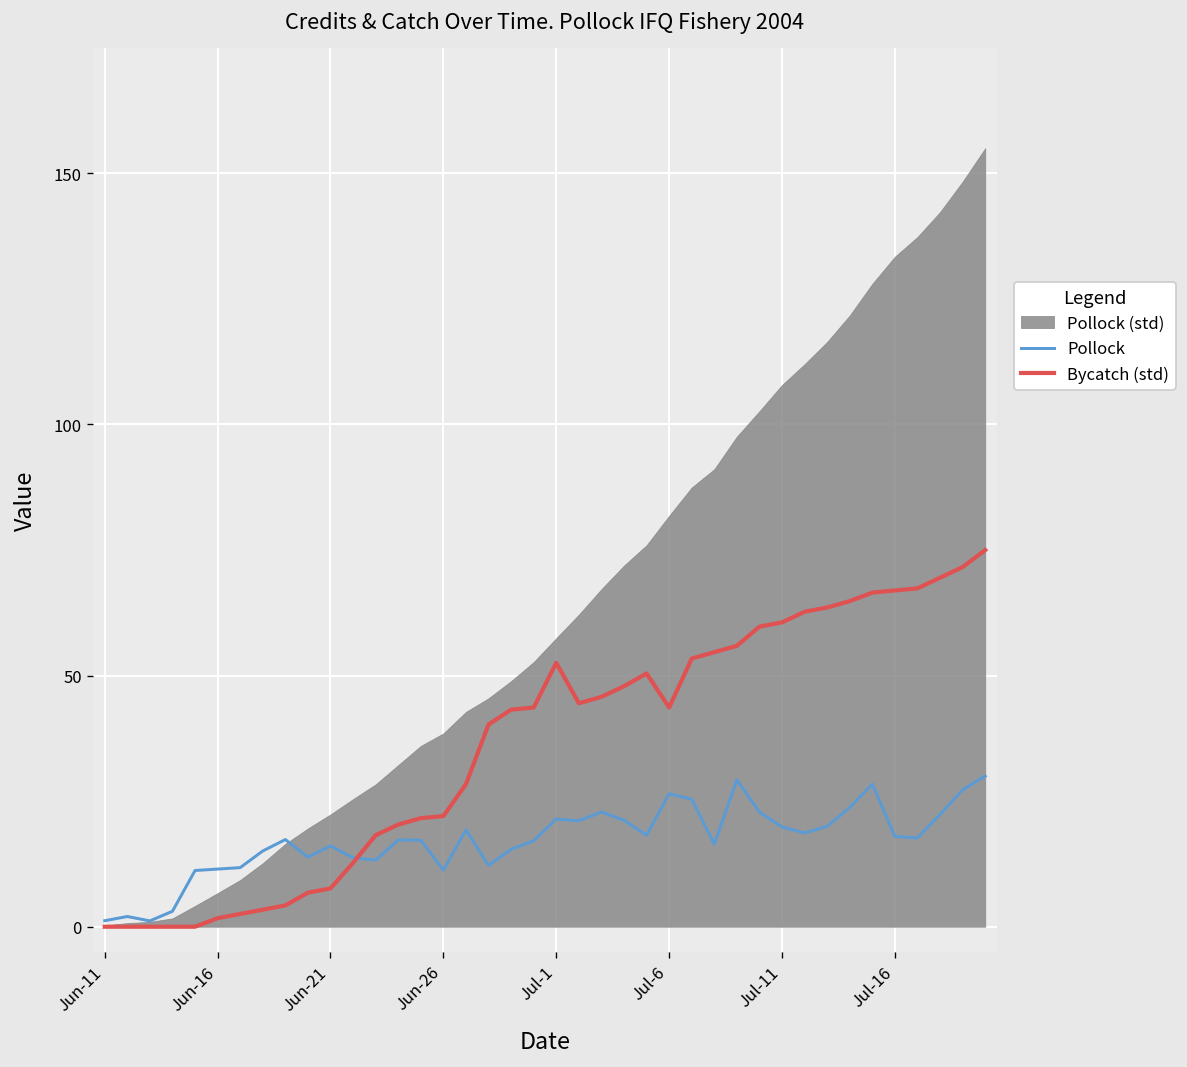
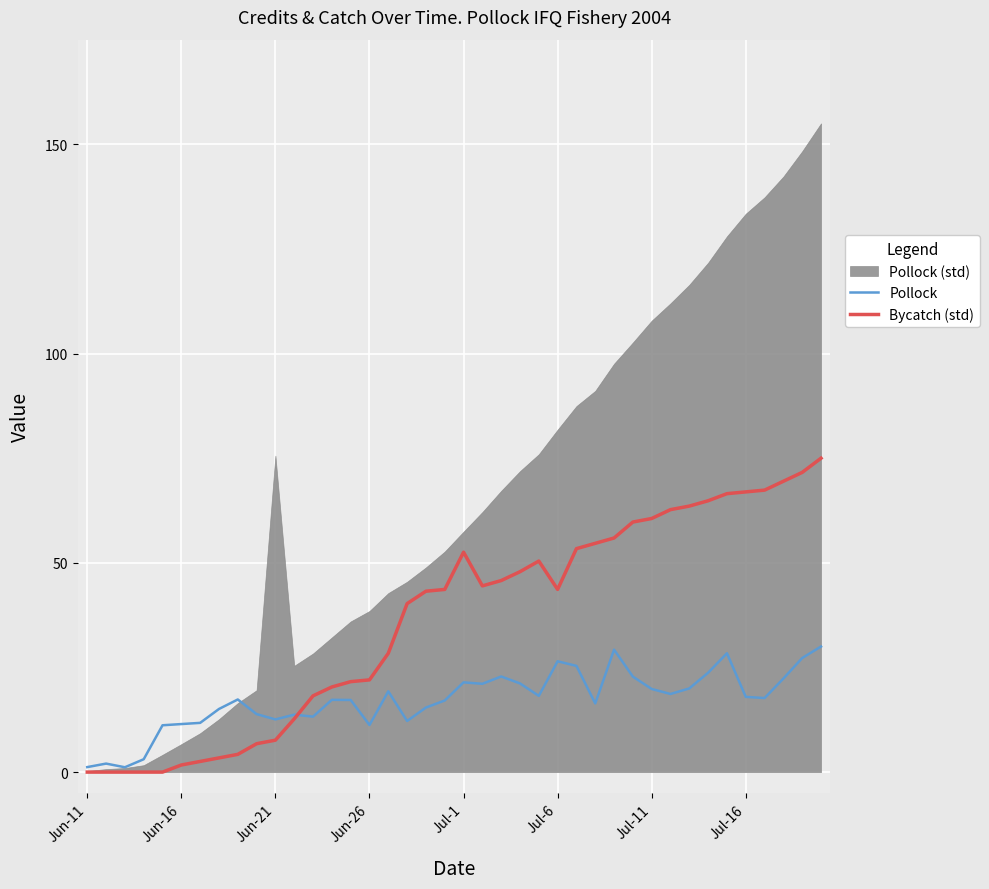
  {
    "Pollock": {
      "Jun-11": 1,
      "Jun-16": 11,
-     "Jun-21": 16,
+     "Jun-21": 13,
      "Jun-26": 11,
      "Jul-1": 21,
      "Jul-6": 26,
      "Jul-11": 20,
      "Jul-16": 18
    },
    "Pollock (std)": {
      "Jun-16": 7,
-     "Jun-21": 22,
+     "Jun-21": 76,
      "Jun-26": 38,
      "Jul-1": 57,
      "Jul-6": 82,
      "Jul-11": 108,
      "Jul-16": 133
    },
    "Bycatch (std)": {
      "Jun-16": 2,
      "Jun-21": 8,
      "Jun-26": 22,
      "Jul-1": 53,
      "Jul-6": 44,
      "Jul-11": 61,
      "Jul-16": 67
    }
  }
